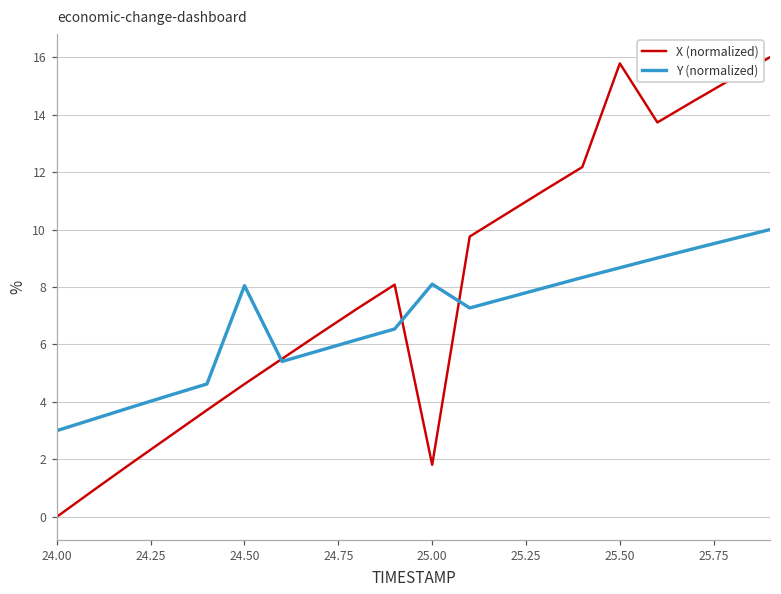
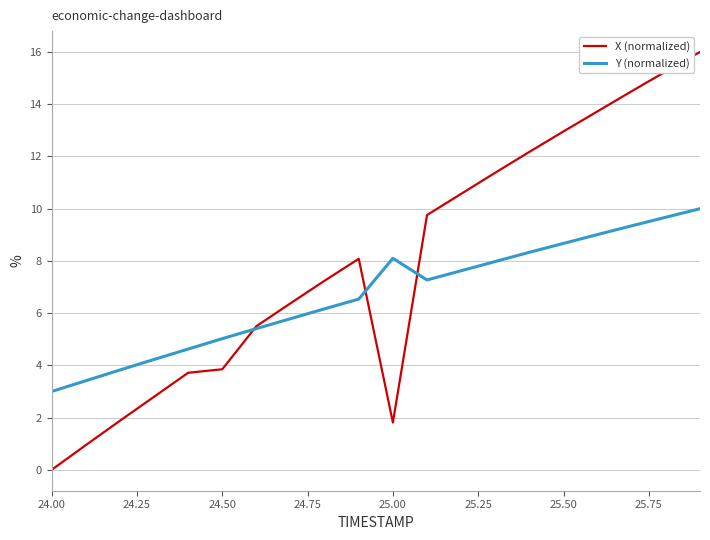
  {
    "X (normalized)": {
      "24.00": 0.0,
-     "24.50": 4.6,
+     "24.50": 3.9,
      "25.00": 1.8,
-     "25.50": 15.8
+     "25.50": 13.0
    },
    "Y (normalized)": {
      "24.00": 3.0,
-     "24.50": 8.0,
+     "24.50": 5.0,
      "25.00": 8.1,
      "25.50": 8.7
    }
  }
